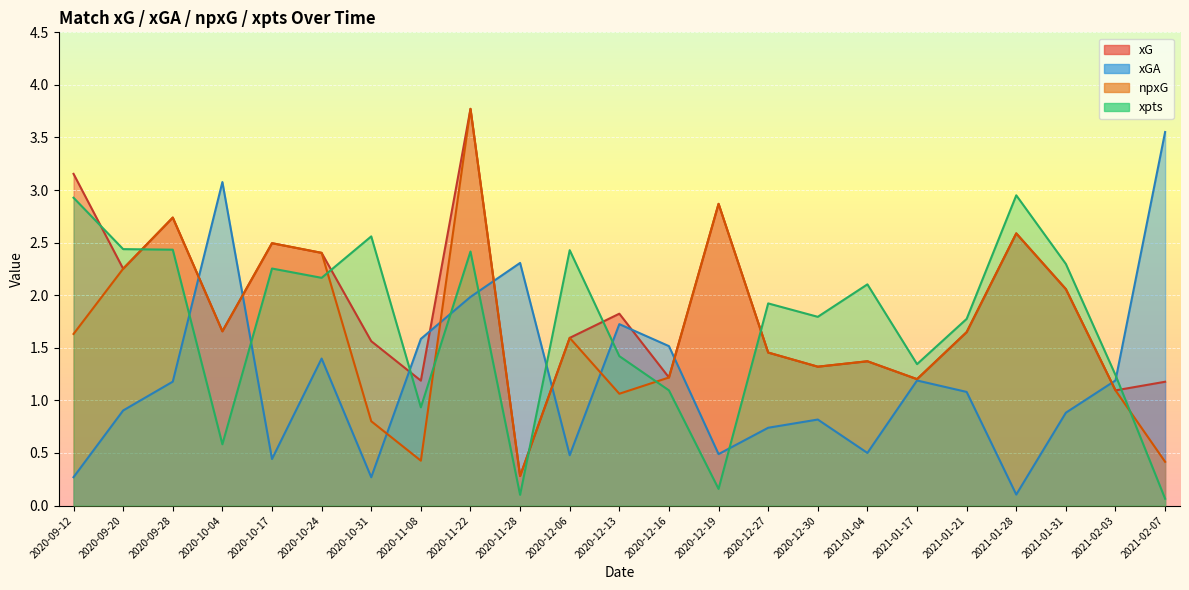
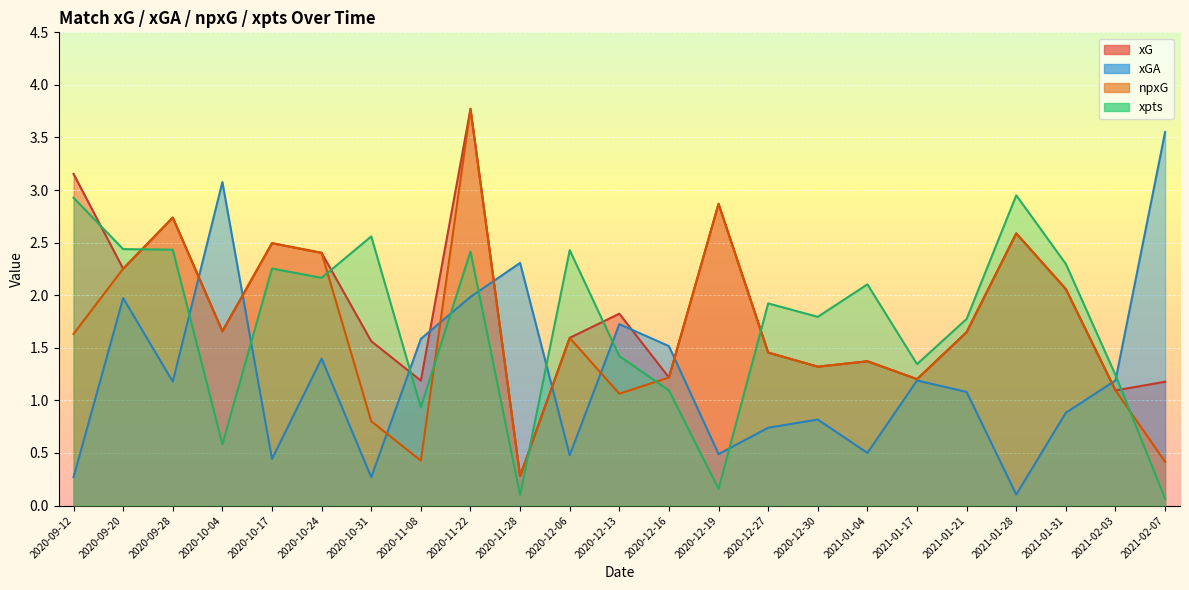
  {
    "xGA": {
      "2020-09-12": 0.27,
-     "2020-09-20": 0.90,
+     "2020-09-20": 1.97,
      "2020-09-28": 1.18,
      "2020-10-04": 3.08,
      "2020-10-17": 0.44,
      "2020-10-24": 1.40,
      "2020-10-31": 0.27,
      "2020-11-08": 1.58,
      "2020-11-22": 1.98,
      "2020-11-28": 2.31,
      "2020-12-06": 0.48,
      "2020-12-13": 1.73,
      "2020-12-16": 1.52,
      "2020-12-19": 0.49,
      "2020-12-27": 0.74,
      "2020-12-30": 0.82,
      "2021-01-04": 0.50,
      "2021-01-21": 1.08,
      "2021-01-28": 0.10,
      "2021-01-31": 0.88,
      "2021-02-03": 1.19,
      "2021-02-07": 3.55
    },
    "xpts": {
      "2020-09-12": 2.93,
      "2020-09-20": 2.44,
      "2020-09-28": 2.43,
      "2020-10-04": 0.58,
      "2020-10-17": 2.25,
      "2020-10-24": 2.17,
      "2020-10-31": 2.56,
      "2020-11-08": 0.93,
      "2020-11-22": 2.42,
      "2020-11-28": 0.10,
      "2020-12-06": 2.43,
      "2020-12-13": 1.42,
      "2020-12-16": 1.10,
      "2020-12-19": 0.16,
      "2020-12-27": 1.92,
      "2020-12-30": 1.79,
      "2021-01-04": 2.10,
      "2021-01-17": 1.34,
      "2021-01-21": 1.77,
      "2021-01-28": 2.95,
      "2021-01-31": 2.30,
      "2021-02-03": 1.24,
      "2021-02-07": 0.07
    }
  }
